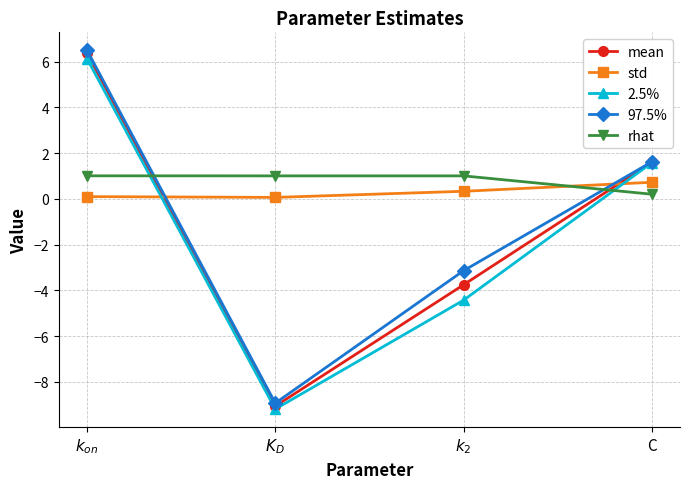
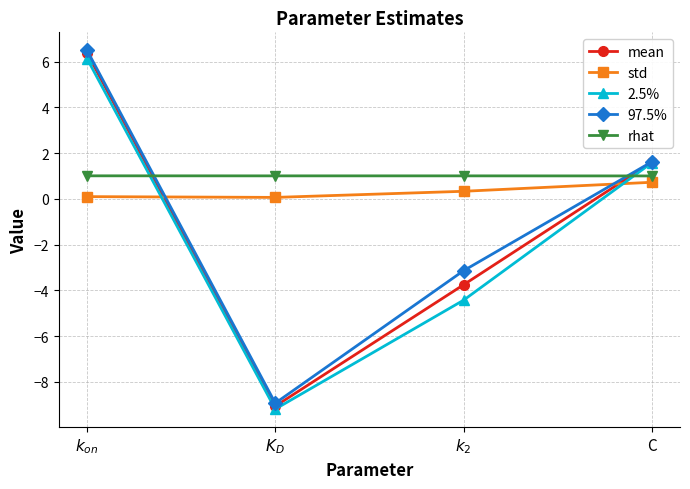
  {
    "std": {
      "C": 0.7
    },
    "rhat": {
-     "C": 0.2
+     "C": 1.0
    }
  }
